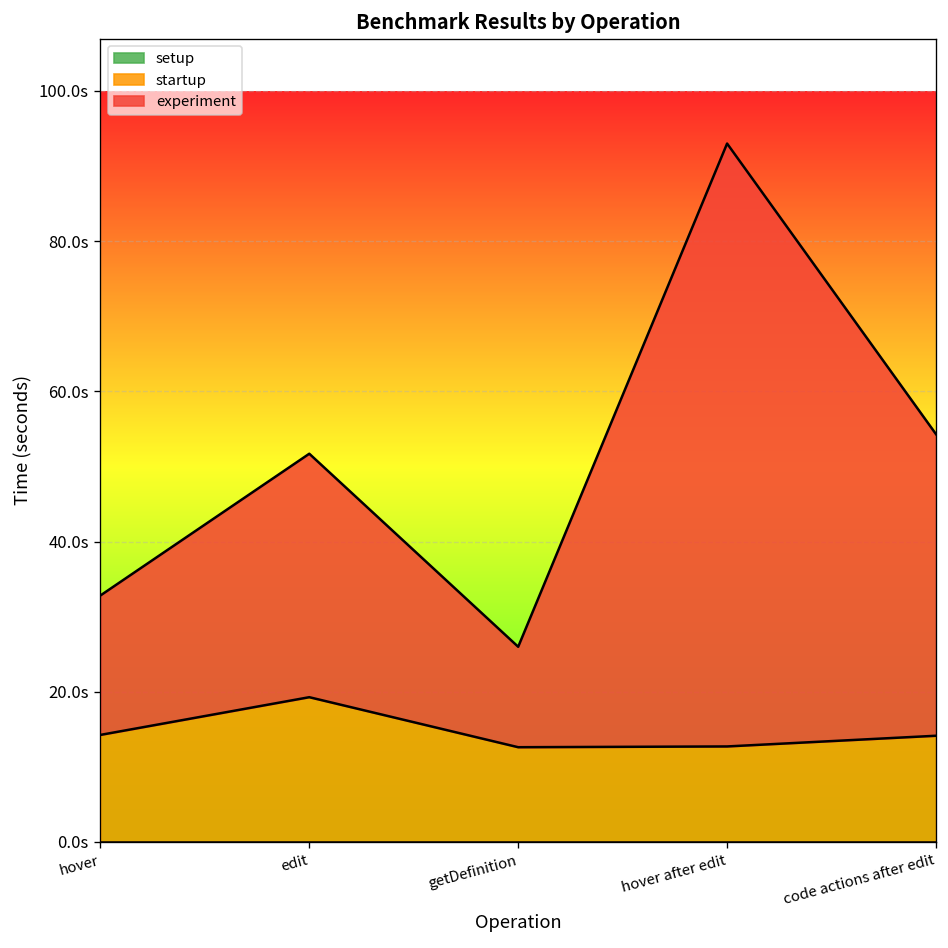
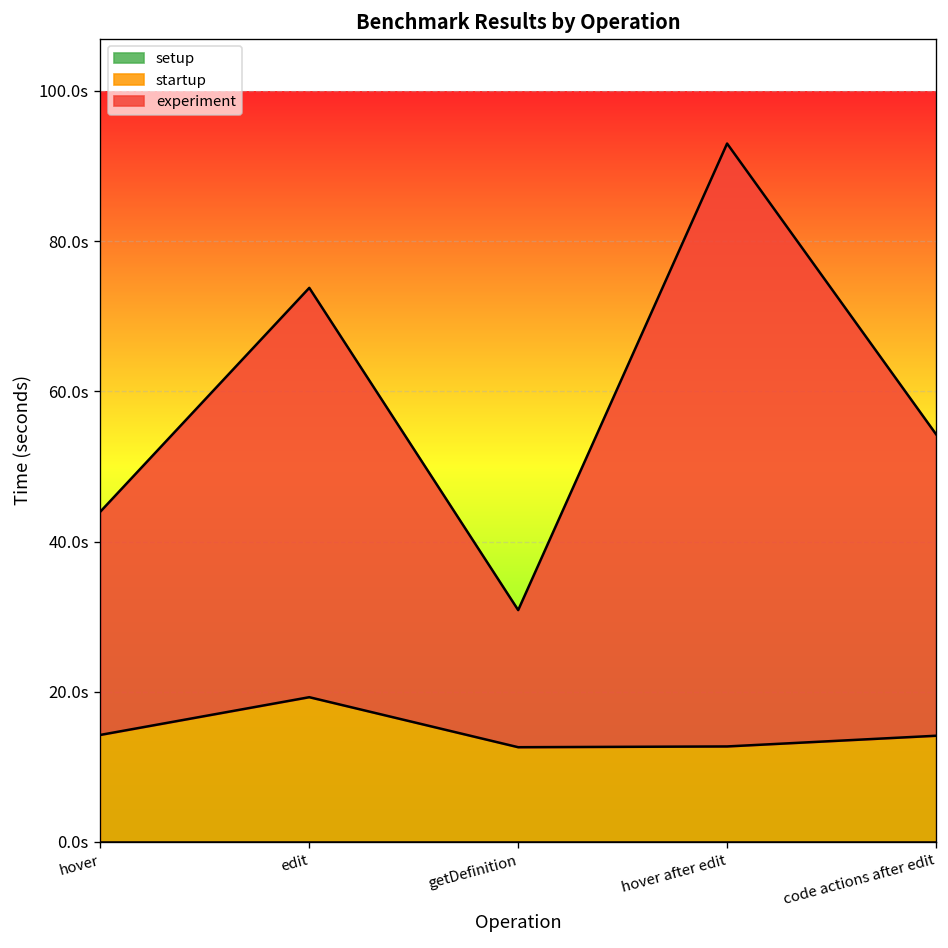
  {
    "setup": {
      "hover": "0s",
      "edit": "0s",
      "getDefinition": "0s",
      "hover after edit": "0s",
      "code actions after edit": "0s"
    },
    "startup": {
      "hover": "14s",
      "edit": "19s",
      "getDefinition": "13s",
      "hover after edit": "13s",
      "code actions after edit": "14s"
    },
    "experiment": {
-     "hover": "19s",
-     "edit": "32s",
-     "getDefinition": "13s",
+     "hover": "30s",
+     "edit": "55s",
+     "getDefinition": "18s",
      "hover after edit": "80s",
      "code actions after edit": "40s"
    }
  }
